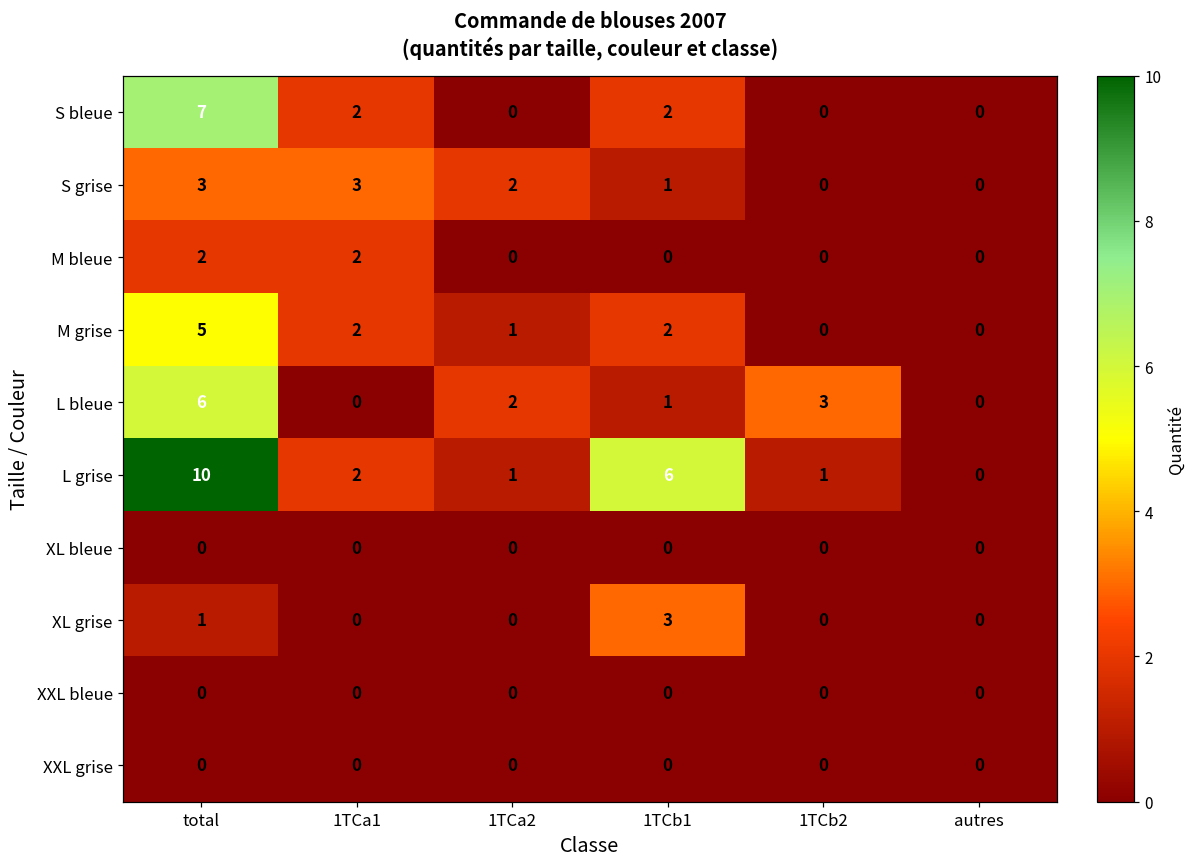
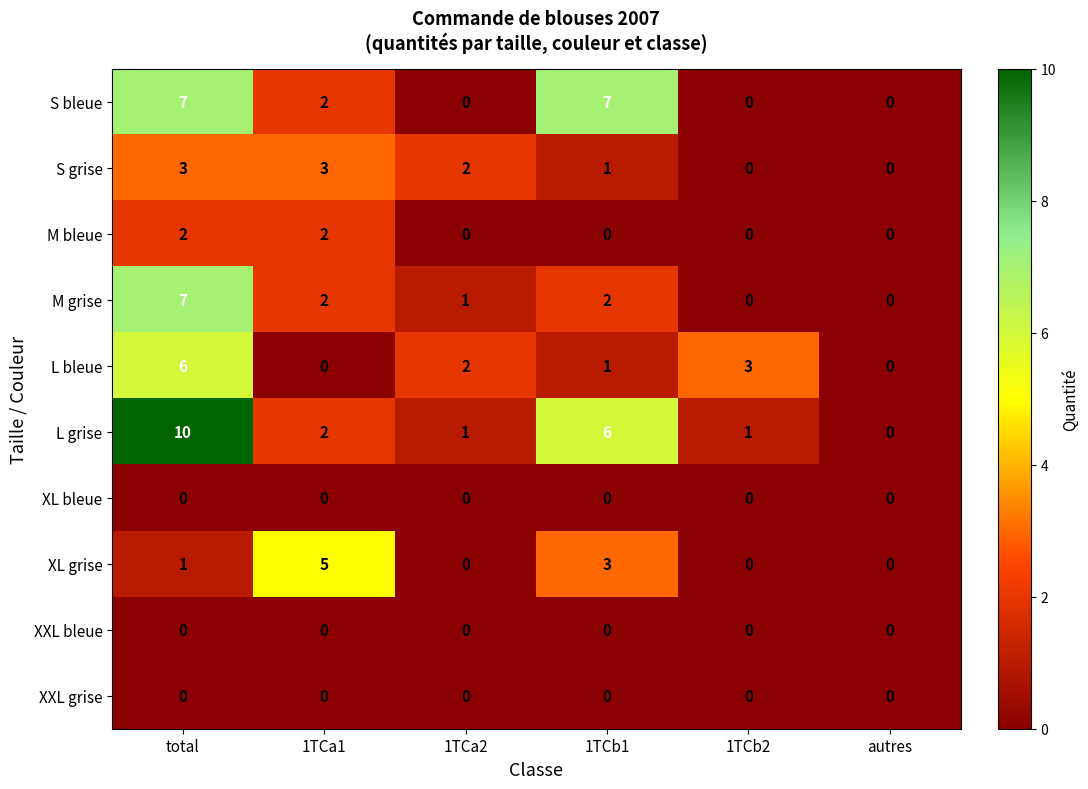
  {
    "S bleue": {
      "total": 7,
      "1TCa1": 2,
      "1TCa2": 0,
-     "1TCb1": 2,
+     "1TCb1": 7,
      "1TCb2": 0,
      "autres": 0
    },
    "S grise": {
      "total": 3,
      "1TCa1": 3,
      "1TCa2": 2,
      "1TCb1": 1,
      "1TCb2": 0,
      "autres": 0
    },
    "M bleue": {
      "total": 2,
      "1TCa1": 2,
      "1TCa2": 0,
      "1TCb1": 0,
      "1TCb2": 0,
      "autres": 0
    },
    "M grise": {
-     "total": 5,
+     "total": 7,
      "1TCa1": 2,
      "1TCa2": 1,
      "1TCb1": 2,
      "1TCb2": 0,
      "autres": 0
    },
    "L bleue": {
      "total": 6,
      "1TCa1": 0,
      "1TCa2": 2,
      "1TCb1": 1,
      "1TCb2": 3,
      "autres": 0
    },
    "L grise": {
      "total": 10,
      "1TCa1": 2,
      "1TCa2": 1,
      "1TCb1": 6,
      "1TCb2": 1,
      "autres": 0
    },
    "XL bleue": {
      "total": 0,
      "1TCa1": 0,
      "1TCa2": 0,
      "1TCb1": 0,
      "1TCb2": 0,
      "autres": 0
    },
    "XL grise": {
      "total": 1,
-     "1TCa1": 0,
+     "1TCa1": 5,
      "1TCa2": 0,
      "1TCb1": 3,
      "1TCb2": 0,
      "autres": 0
    },
    "XXL bleue": {
      "total": 0,
      "1TCa1": 0,
      "1TCa2": 0,
      "1TCb1": 0,
      "1TCb2": 0,
      "autres": 0
    },
    "XXL grise": {
      "total": 0,
      "1TCa1": 0,
      "1TCa2": 0,
      "1TCb1": 0,
      "1TCb2": 0,
      "autres": 0
    }
  }
